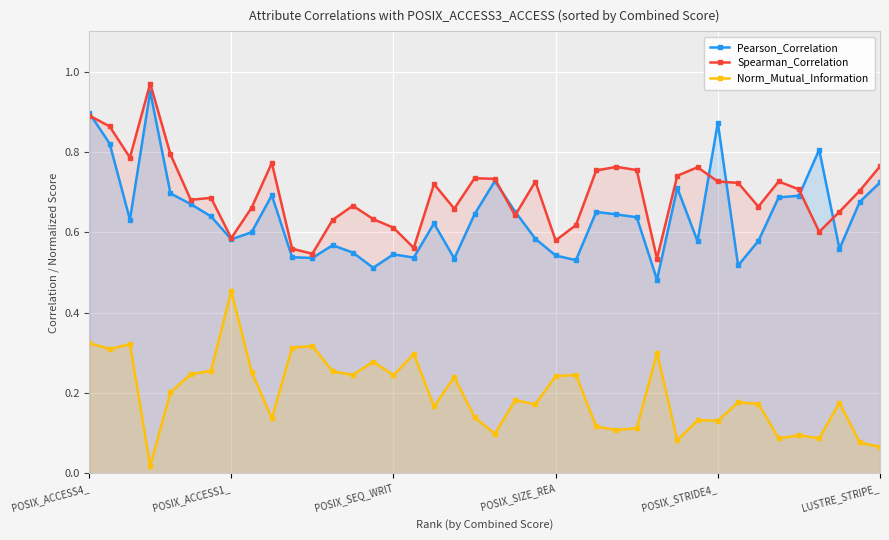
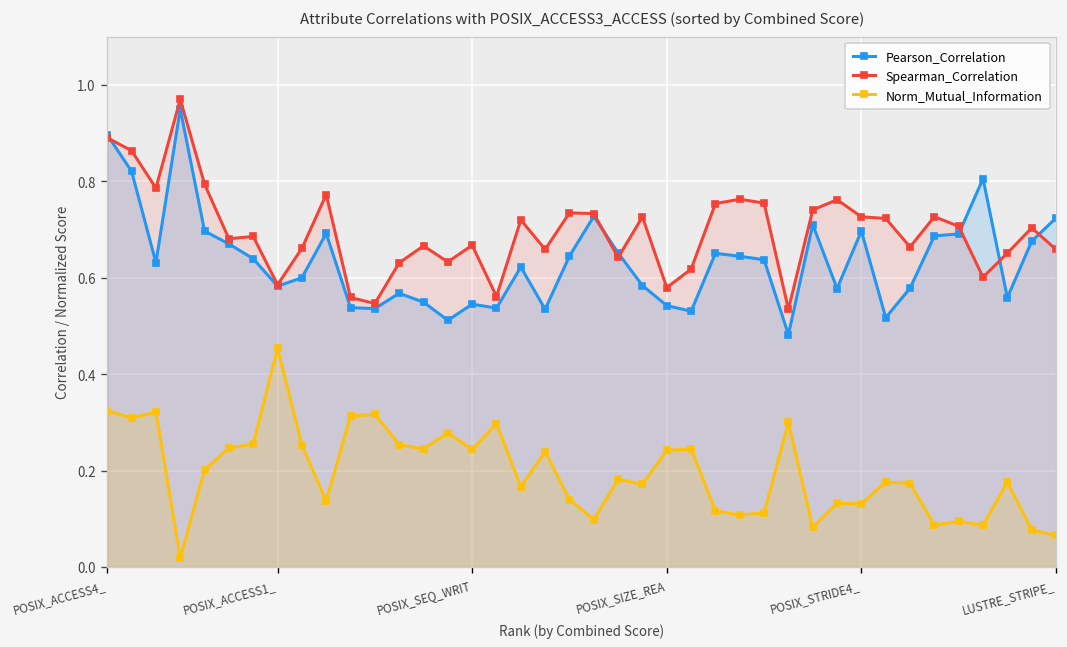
  {
    "Pearson_Correlation": {
      "POSIX_SEQ_WRIT": 0.55,
      "POSIX_SIZE_REA": 0.54,
-     "POSIX_STRIDE4_": 0.87,
+     "POSIX_STRIDE4_": 0.70,
      "LUSTRE_STRIPE_": 0.72
    },
    "Spearman_Correlation": {
-     "POSIX_SEQ_WRIT": 0.61,
+     "POSIX_SEQ_WRIT": 0.67,
      "POSIX_SIZE_REA": 0.58,
      "POSIX_STRIDE4_": 0.73,
-     "LUSTRE_STRIPE_": 0.76
+     "LUSTRE_STRIPE_": 0.66
    },
    "Norm_Mutual_Information": {
      "POSIX_ACCESS4_": 0.32,
      "POSIX_ACCESS1_": 0.45,
      "POSIX_SEQ_WRIT": 0.24,
      "POSIX_SIZE_REA": 0.24,
      "POSIX_STRIDE4_": 0.13,
      "LUSTRE_STRIPE_": 0.07
    }
  }
